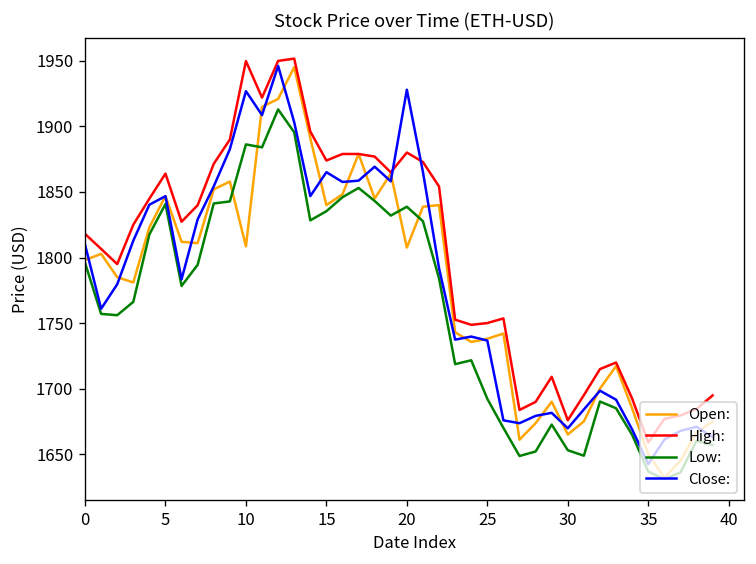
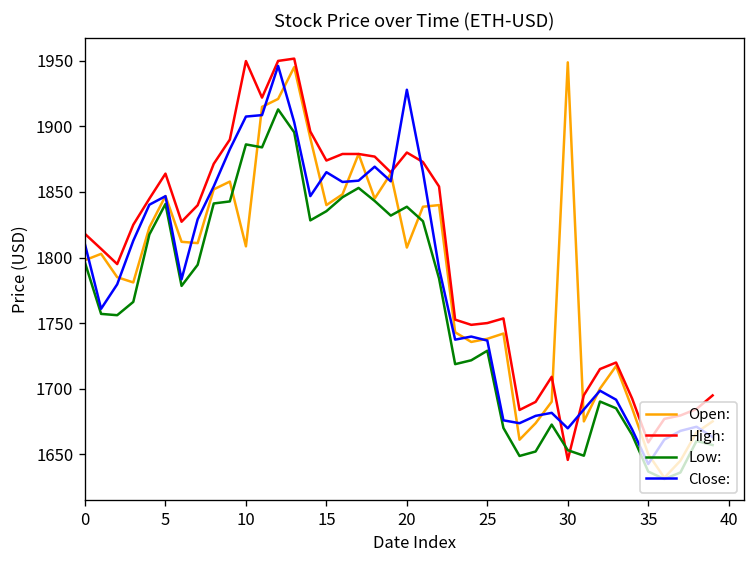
  {
    "Open:": {
      "10": 1809,
      "15": 1840,
      "20": 1808,
-     "30": 1665
+     "30": 1949
    },
    "High:": {
      "0": 1818,
      "5": 1864,
      "10": 1950,
      "15": 1874,
      "20": 1880,
      "25": 1750,
-     "30": 1676
+     "30": 1646
    },
    "Low:": {
      "5": 1841,
      "10": 1886,
      "15": 1835,
      "20": 1839,
-     "25": 1692,
+     "25": 1729,
      "30": 1653
    },
    "Close:": {
      "0": 1810,
-     "10": 1927,
+     "10": 1908,
      "15": 1865,
      "20": 1928,
      "30": 1670
    }
  }
